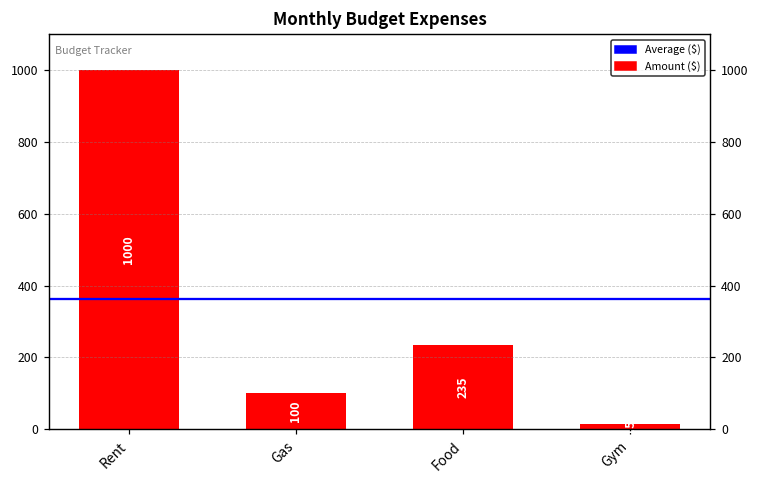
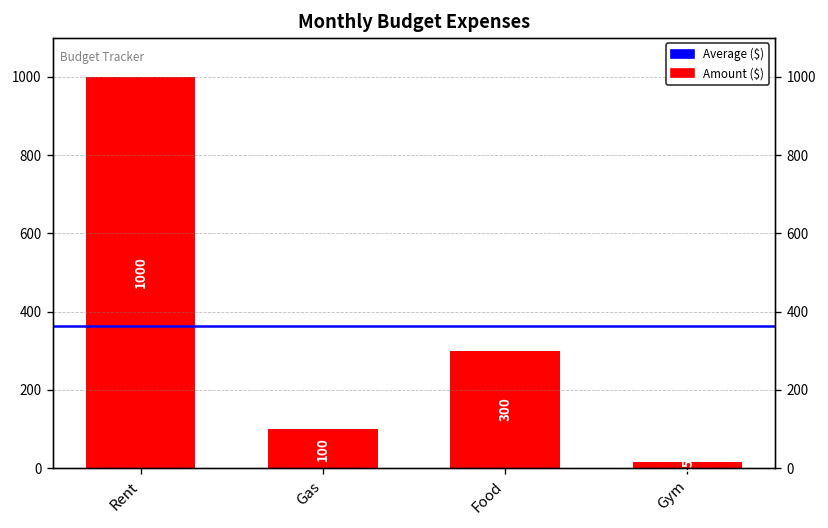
  {
    "Rent": 1000,
    "Gas": 100,
-   "Food": 235
+   "Food": 300
  }
